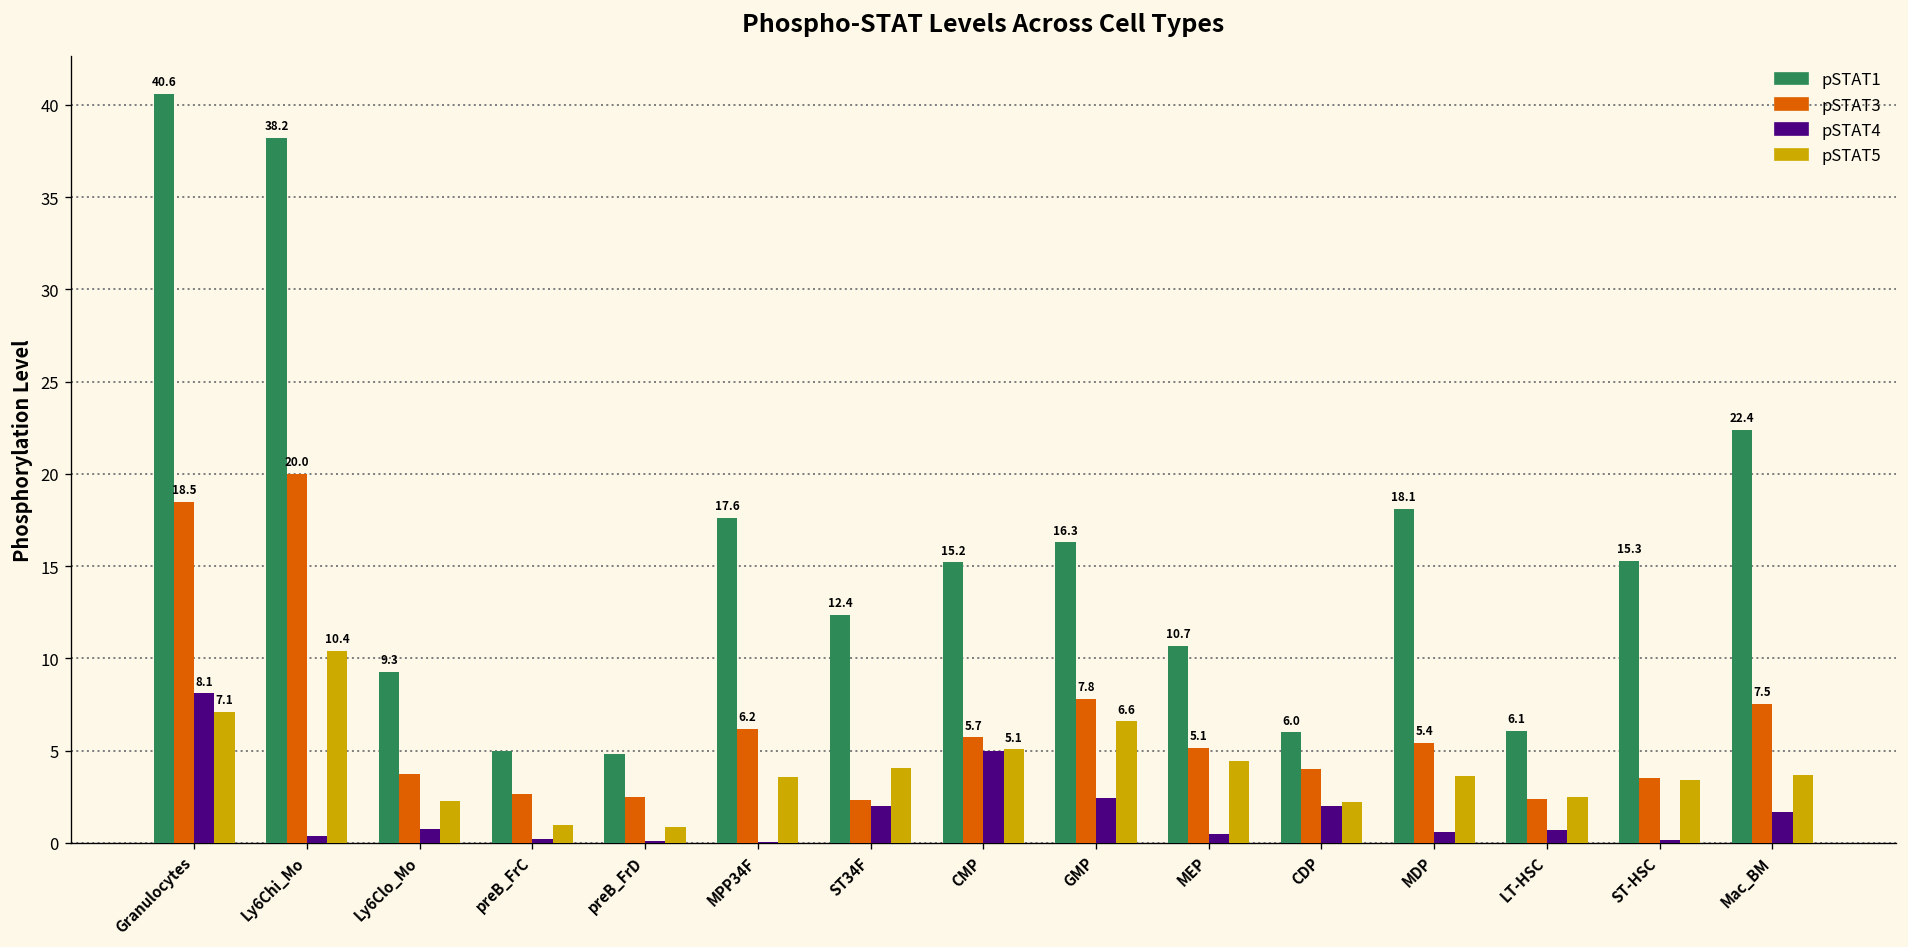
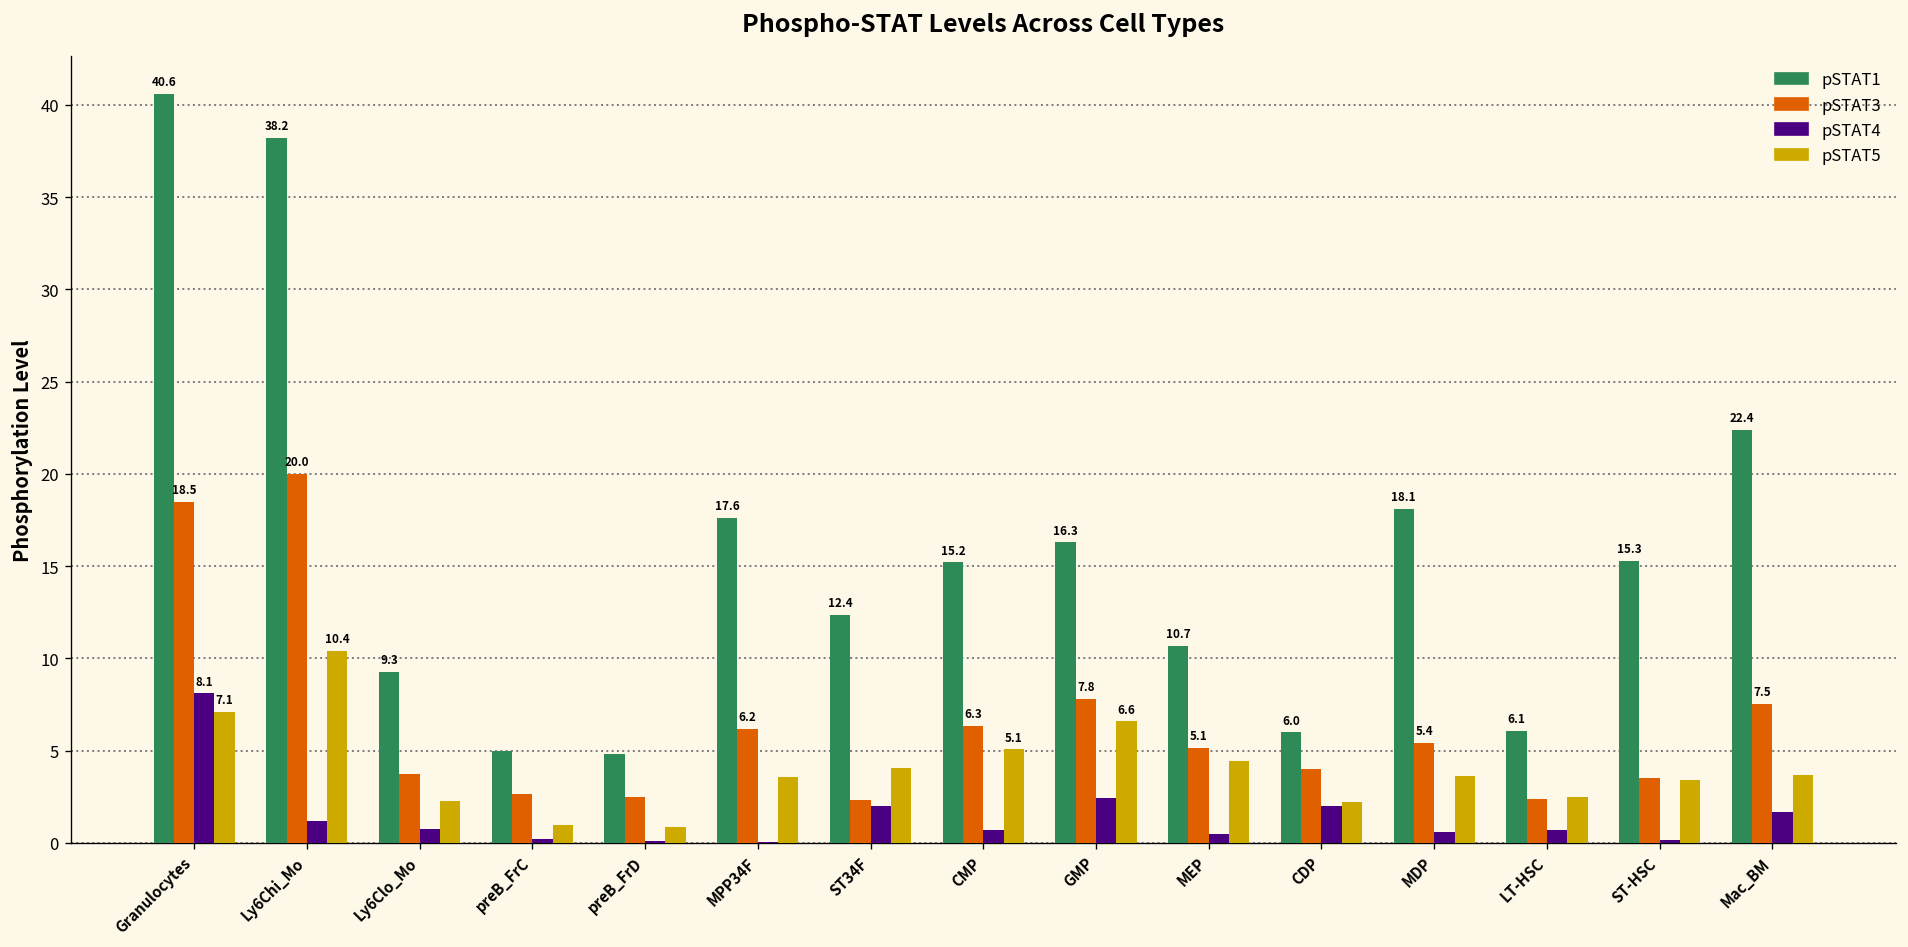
  {
    "pSTAT1": {
      "Granulocytes": 40.6,
      "Ly6Chi_Mo": 38.2,
      "Ly6Clo_Mo": 9.3,
      "MPP34F": 17.6,
      "ST34F": 12.4,
      "CMP": 15.2,
      "GMP": 16.3,
      "MEP": 10.7,
      "CDP": 6.0,
      "MDP": 18.1,
      "LT-HSC": 6.1,
      "ST-HSC": 15.3,
      "Mac_BM": 22.4
    },
    "pSTAT3": {
      "Granulocytes": 18.5,
      "Ly6Chi_Mo": 20.0,
      "MPP34F": 6.2,
-     "CMP": 5.7,
+     "CMP": 6.3,
      "GMP": 7.8,
      "MEP": 5.1,
      "MDP": 5.4,
      "Mac_BM": 7.5
    },
    "pSTAT4": {
-     "Ly6Chi_Mo": 0.4,
+     "Ly6Chi_Mo": 1.2,
      "Ly6Clo_Mo": 0.8,
      "preB_FrC": 0.2,
      "ST34F": 2.0,
-     "CMP": 5.0,
+     "CMP": 0.7,
      "GMP": 2.4,
      "MEP": 0.5,
      "CDP": 2.0,
      "MDP": 0.6,
      "LT-HSC": 0.7,
      "Mac_BM": 1.7
    },
    "pSTAT5": {
      "Granulocytes": 7.1,
      "Ly6Chi_Mo": 10.4,
      "CMP": 5.1,
      "GMP": 6.6
    }
  }
